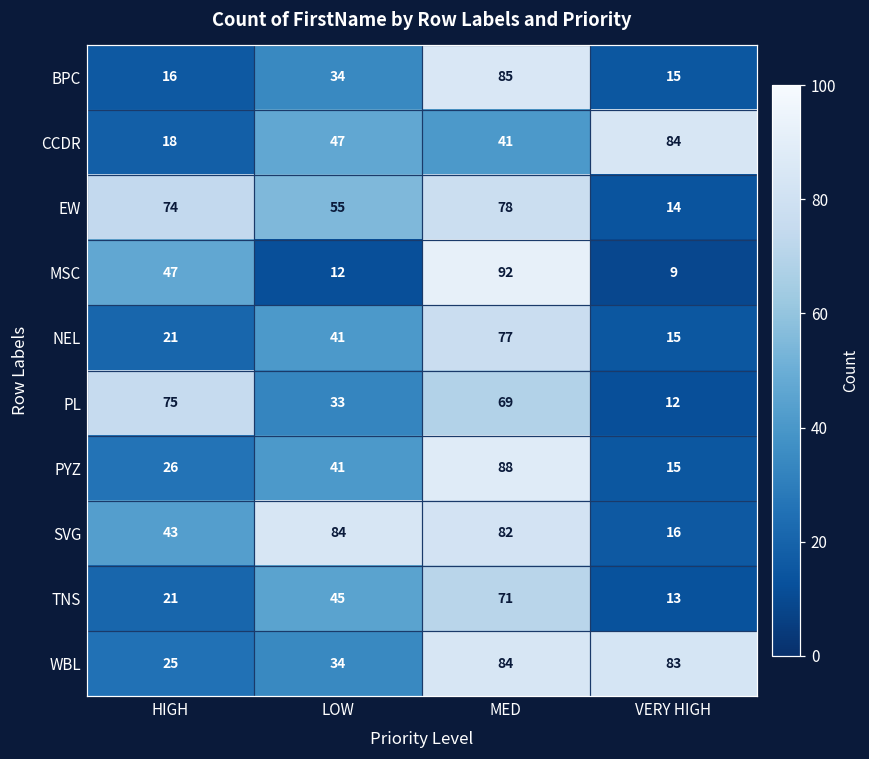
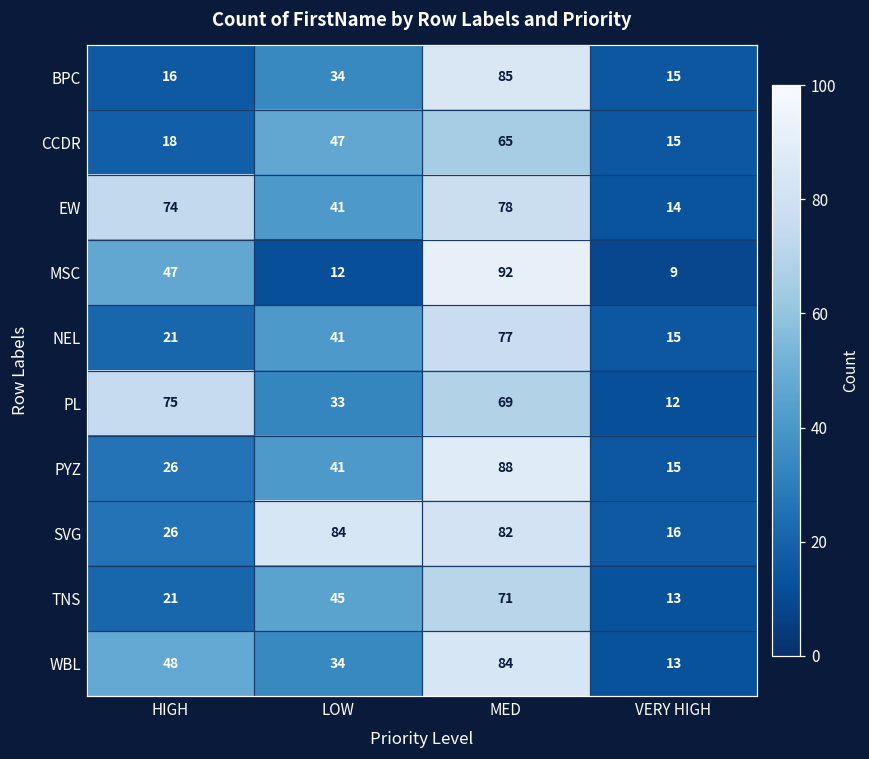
  {
    "BPC": {
      "HIGH": 16,
      "LOW": 34,
      "MED": 85,
      "VERY HIGH": 15
    },
    "CCDR": {
      "HIGH": 18,
      "LOW": 47,
-     "MED": 41,
-     "VERY HIGH": 84
+     "MED": 65,
+     "VERY HIGH": 15
    },
    "EW": {
      "HIGH": 74,
-     "LOW": 55,
+     "LOW": 41,
      "MED": 78,
      "VERY HIGH": 14
    },
    "MSC": {
      "HIGH": 47,
      "LOW": 12,
      "MED": 92,
      "VERY HIGH": 9
    },
    "NEL": {
      "HIGH": 21,
      "LOW": 41,
      "MED": 77,
      "VERY HIGH": 15
    },
    "PL": {
      "HIGH": 75,
      "LOW": 33,
      "MED": 69,
      "VERY HIGH": 12
    },
    "PYZ": {
      "HIGH": 26,
      "LOW": 41,
      "MED": 88,
      "VERY HIGH": 15
    },
    "SVG": {
-     "HIGH": 43,
+     "HIGH": 26,
      "LOW": 84,
      "MED": 82,
      "VERY HIGH": 16
    },
    "TNS": {
      "HIGH": 21,
      "LOW": 45,
      "MED": 71,
      "VERY HIGH": 13
    },
    "WBL": {
-     "HIGH": 25,
+     "HIGH": 48,
      "LOW": 34,
      "MED": 84,
-     "VERY HIGH": 83
+     "VERY HIGH": 13
    }
  }
